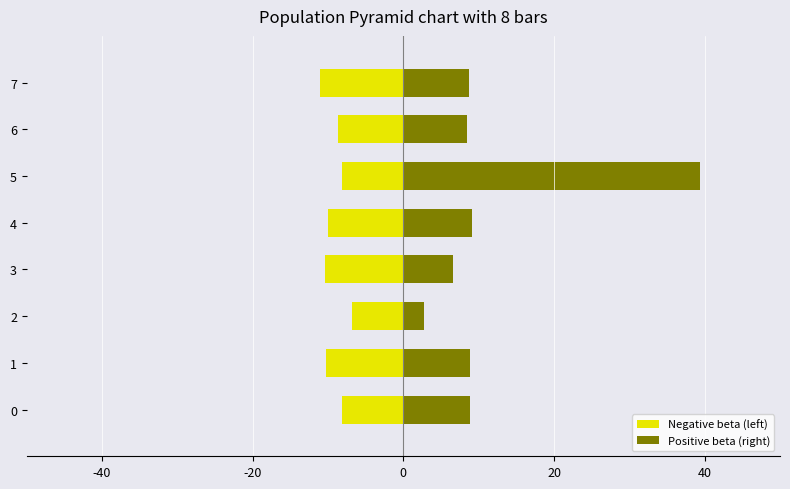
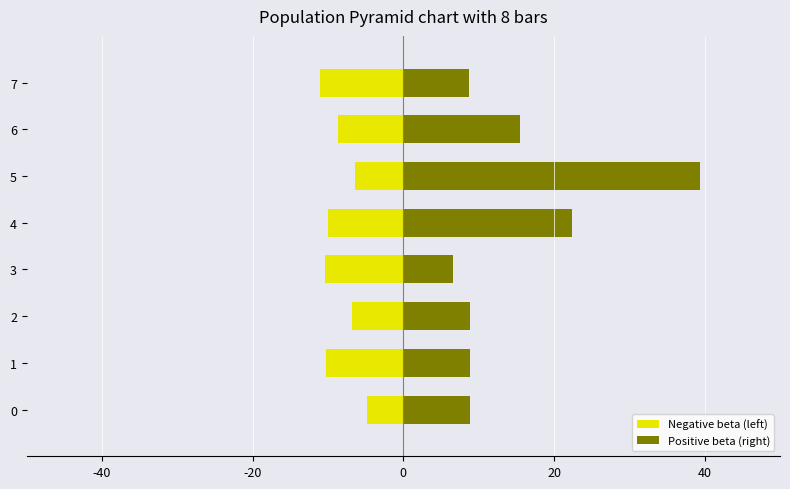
  {
    "Negative beta (left)": {
      "7": -11,
      "6": -9,
-     "5": -8,
+     "5": -6,
      "4": -10,
      "3": -10,
      "2": -7,
      "1": -10,
-     "0": -8
+     "0": -5
    },
    "Positive beta (right)": {
      "7": 9,
-     "6": 8,
+     "6": 15,
      "5": 39,
-     "4": 9,
+     "4": 22,
      "3": 7,
-     "2": 3,
+     "2": 9,
      "1": 9,
      "0": 9
    }
  }
